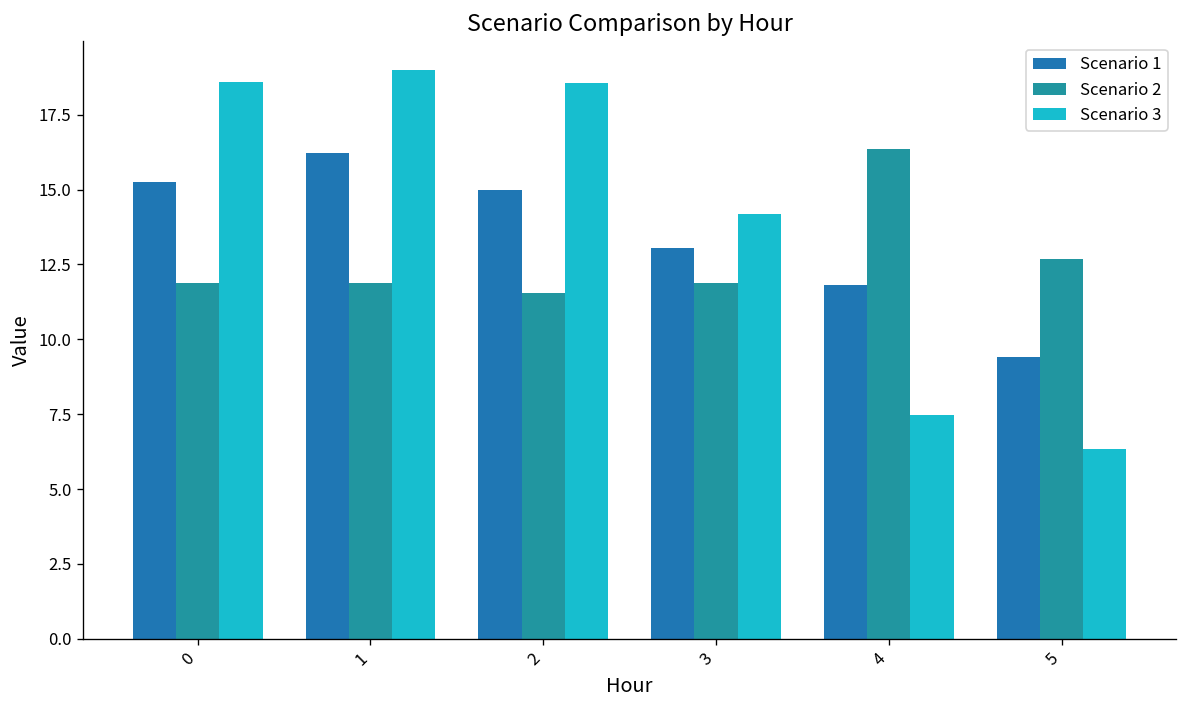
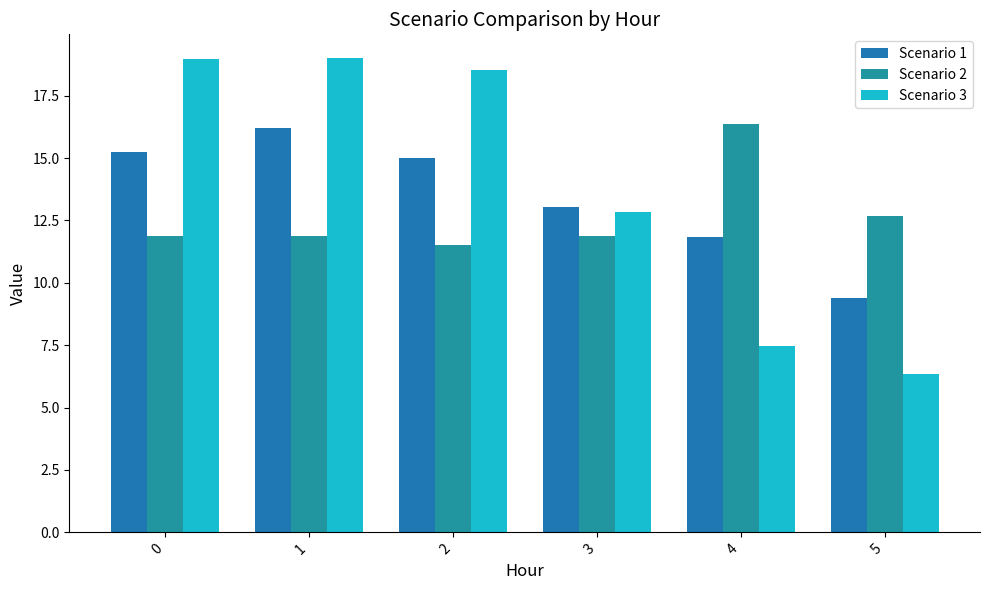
  {
    "Scenario 3": {
-     "0": 18.6,
+     "0": 19.0,
      "1": 19.0,
      "2": 18.5,
-     "3": 14.2,
+     "3": 12.8,
      "4": 7.5,
      "5": 6.3
    }
  }
